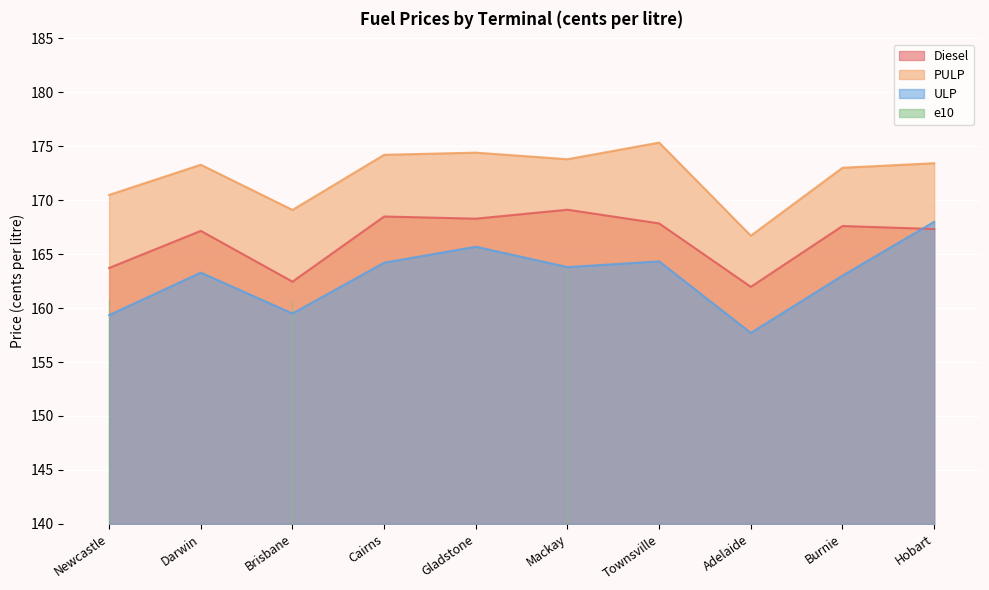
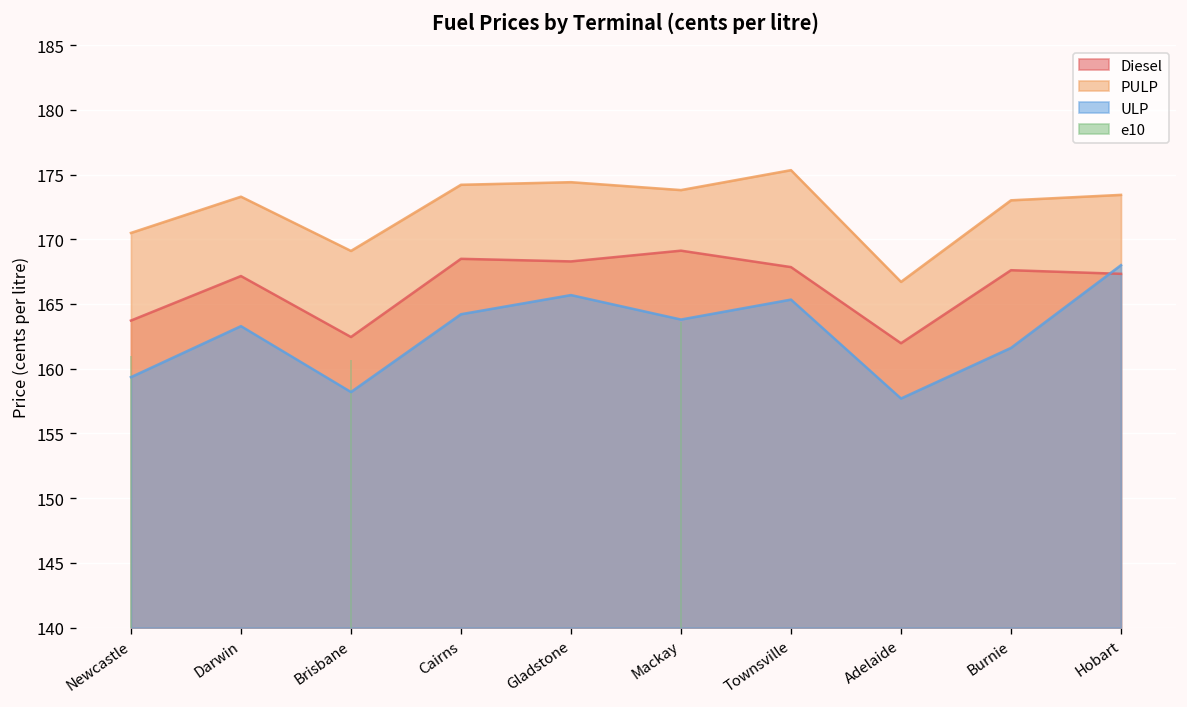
  {
    "ULP": {
      "Newcastle": 159.4,
      "Darwin": 163.3,
-     "Brisbane": 159.5,
+     "Brisbane": 158.2,
      "Cairns": 164.2,
      "Gladstone": 165.7,
-     "Townsville": 164.3,
+     "Townsville": 165.3,
      "Adelaide": 157.7,
-     "Burnie": 163.0,
+     "Burnie": 161.6,
      "Hobart": 168.0
    }
  }
